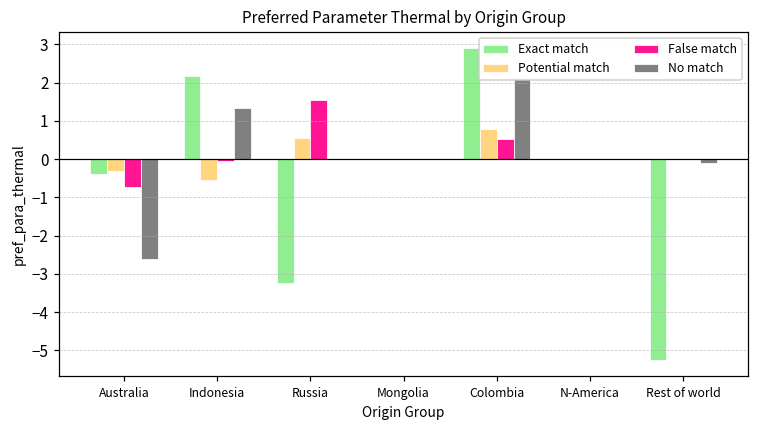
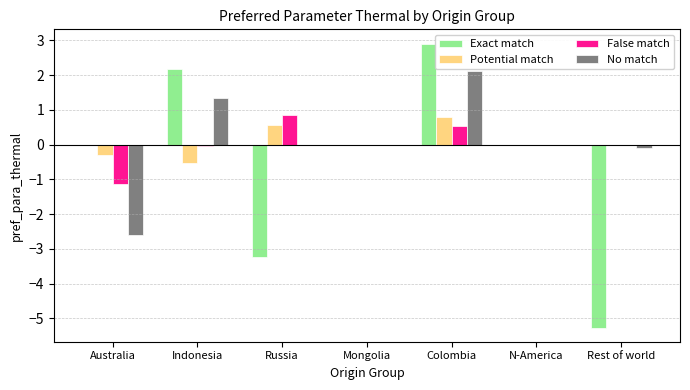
  {
    "Exact match": {
-     "Australia": -0.4,
+     "Australia": 0.0,
      "Indonesia": 2.2,
      "Russia": -3.2,
      "Mongolia": 0.0,
      "Colombia": 2.9,
      "N-America": 0.0,
      "Rest of world": -5.3
    },
    "Potential match": {
      "Australia": -0.3,
      "Indonesia": -0.5,
      "Russia": 0.6,
      "Mongolia": 0.0,
      "Colombia": 0.8,
      "N-America": 0.0,
      "Rest of world": 0.0
    },
    "False match": {
-     "Australia": -0.7,
-     "Russia": 1.6,
+     "Australia": -1.1,
+     "Russia": 0.8,
      "Mongolia": 0.0,
      "Colombia": 0.5,
      "N-America": 0.0,
      "Rest of world": 0.0
    },
    "No match": {
      "Australia": -2.6,
      "Indonesia": 1.3,
      "Russia": 0.0,
      "Mongolia": 0.0,
      "Colombia": 2.1,
      "N-America": 0.0,
      "Rest of world": -0.1
    }
  }
